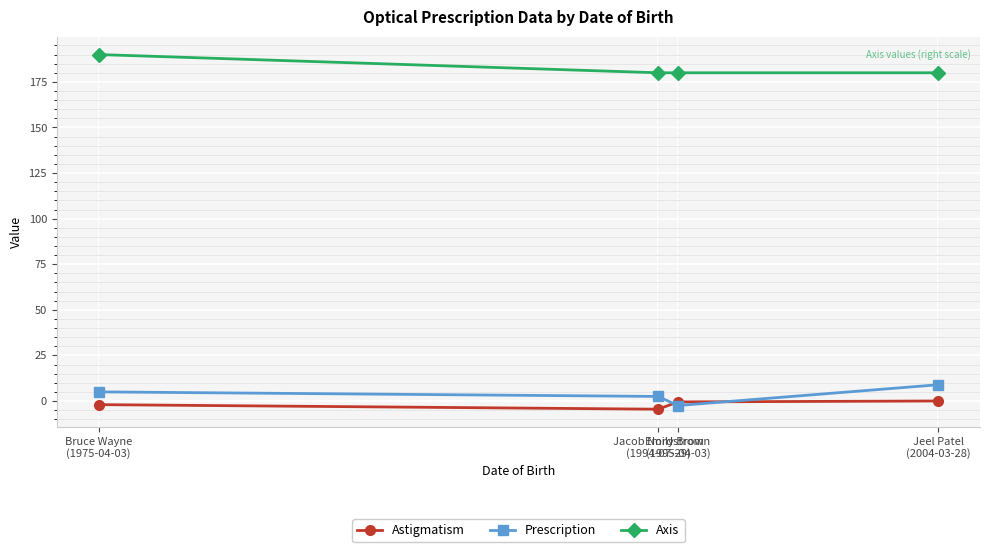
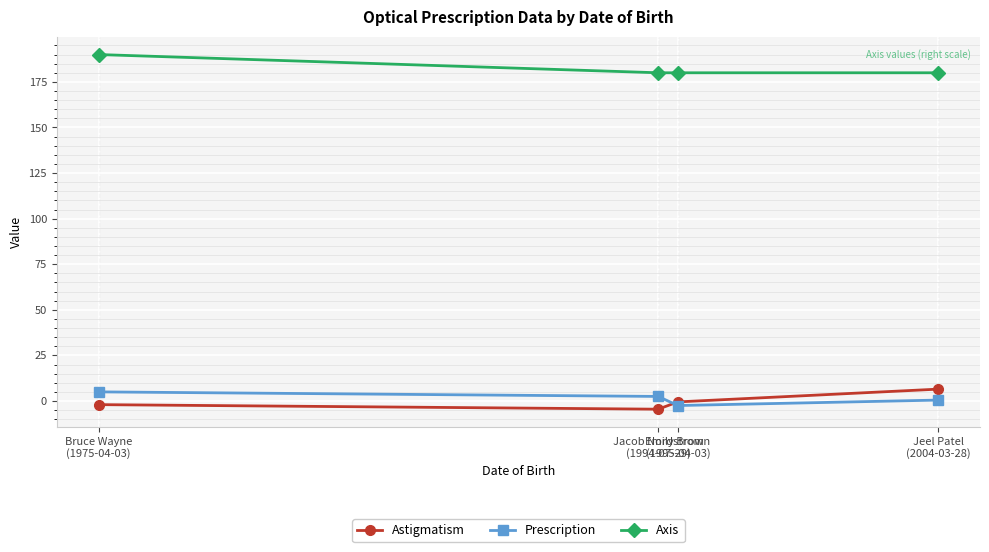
  {
    "Astigmatism": {
      "Bruce Wayne (1975-04-03)": -2,
-     "Jeel Patel (2004-03-28)": 0
+     "Jeel Patel (2004-03-28)": 7
    },
    "Prescription": {
      "Bruce Wayne (1975-04-03)": 5,
-     "Jeel Patel (2004-03-28)": 9
+     "Jeel Patel (2004-03-28)": 1
    },
    "Axis": {
      "Bruce Wayne (1975-04-03)": 190,
      "Jeel Patel (2004-03-28)": 180
    }
  }
